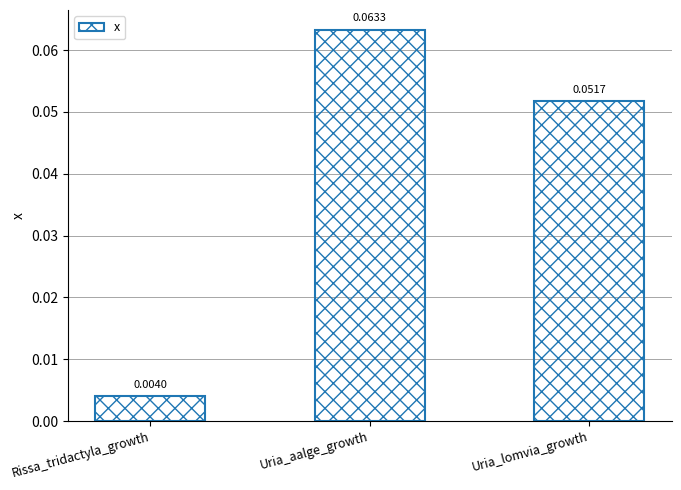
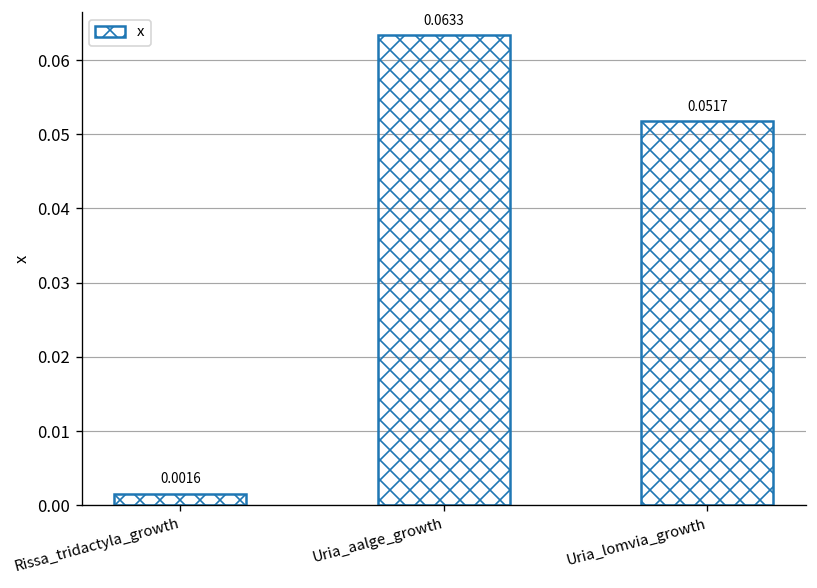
  {
-   "Rissa_tridactyla_growth": 0.0040,
+   "Rissa_tridactyla_growth": 0.0016,
    "Uria_aalge_growth": 0.0633,
    "Uria_lomvia_growth": 0.0517
  }
